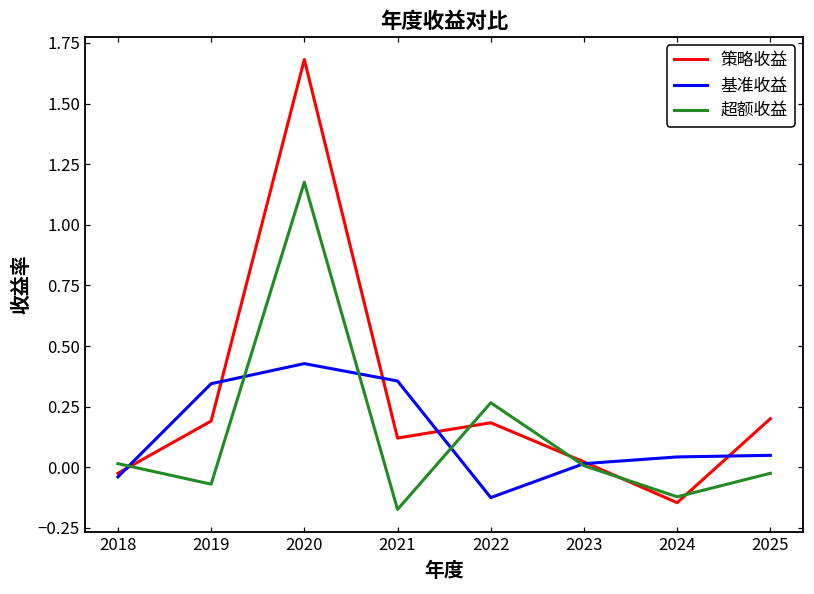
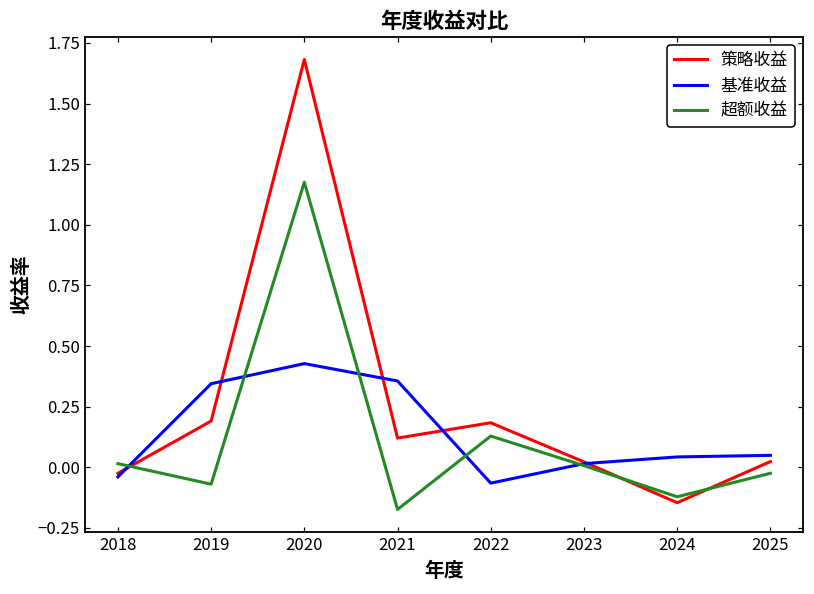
  {
    "策略收益": {
      "2018": -0.02,
      "2019": 0.19,
      "2020": 1.68,
      "2021": 0.12,
      "2022": 0.18,
      "2024": -0.15,
-     "2025": 0.20
+     "2025": 0.02
    },
    "基准收益": {
      "2018": -0.04,
      "2019": 0.34,
      "2020": 0.43,
      "2021": 0.36,
-     "2022": -0.12,
+     "2022": -0.07,
      "2024": 0.04,
      "2025": 0.05
    },
    "超额收益": {
      "2018": 0.02,
      "2019": -0.07,
      "2020": 1.18,
      "2021": -0.17,
-     "2022": 0.27,
+     "2022": 0.13,
      "2024": -0.12,
      "2025": -0.02
    }
  }
